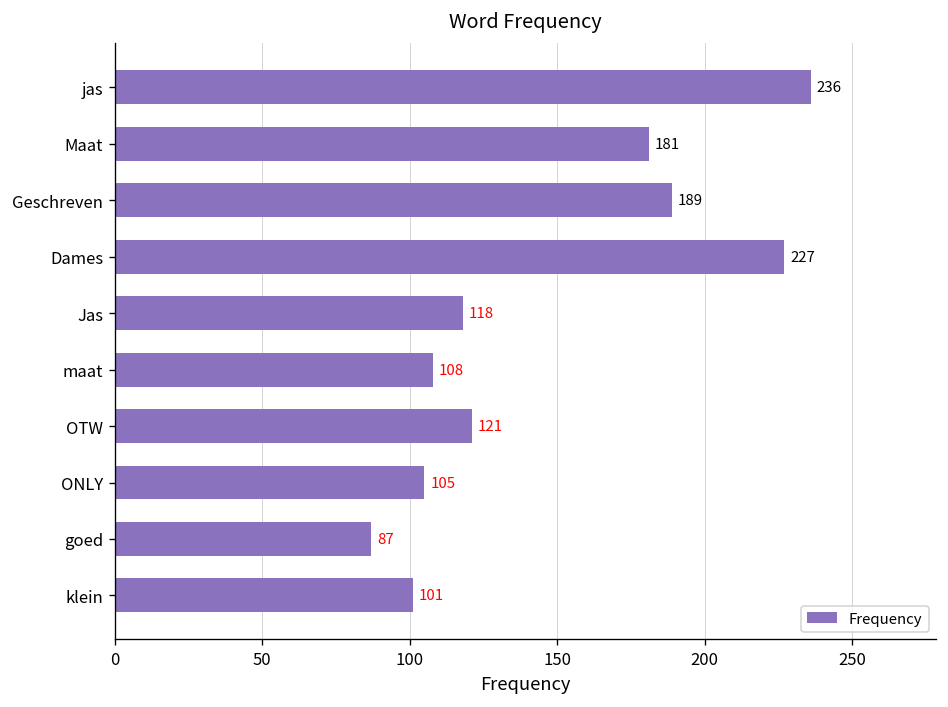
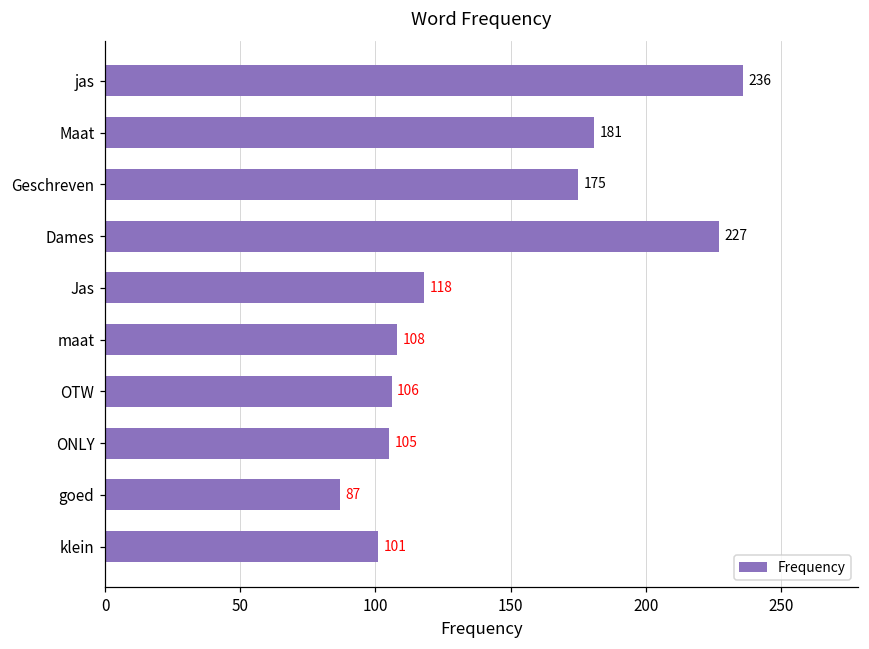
  {
    "jas": 236,
    "Maat": 181,
-   "Geschreven": 189,
+   "Geschreven": 175,
    "Dames": 227,
    "Jas": 118,
    "maat": 108,
-   "OTW": 121,
+   "OTW": 106,
    "ONLY": 105,
    "goed": 87,
    "klein": 101
  }
